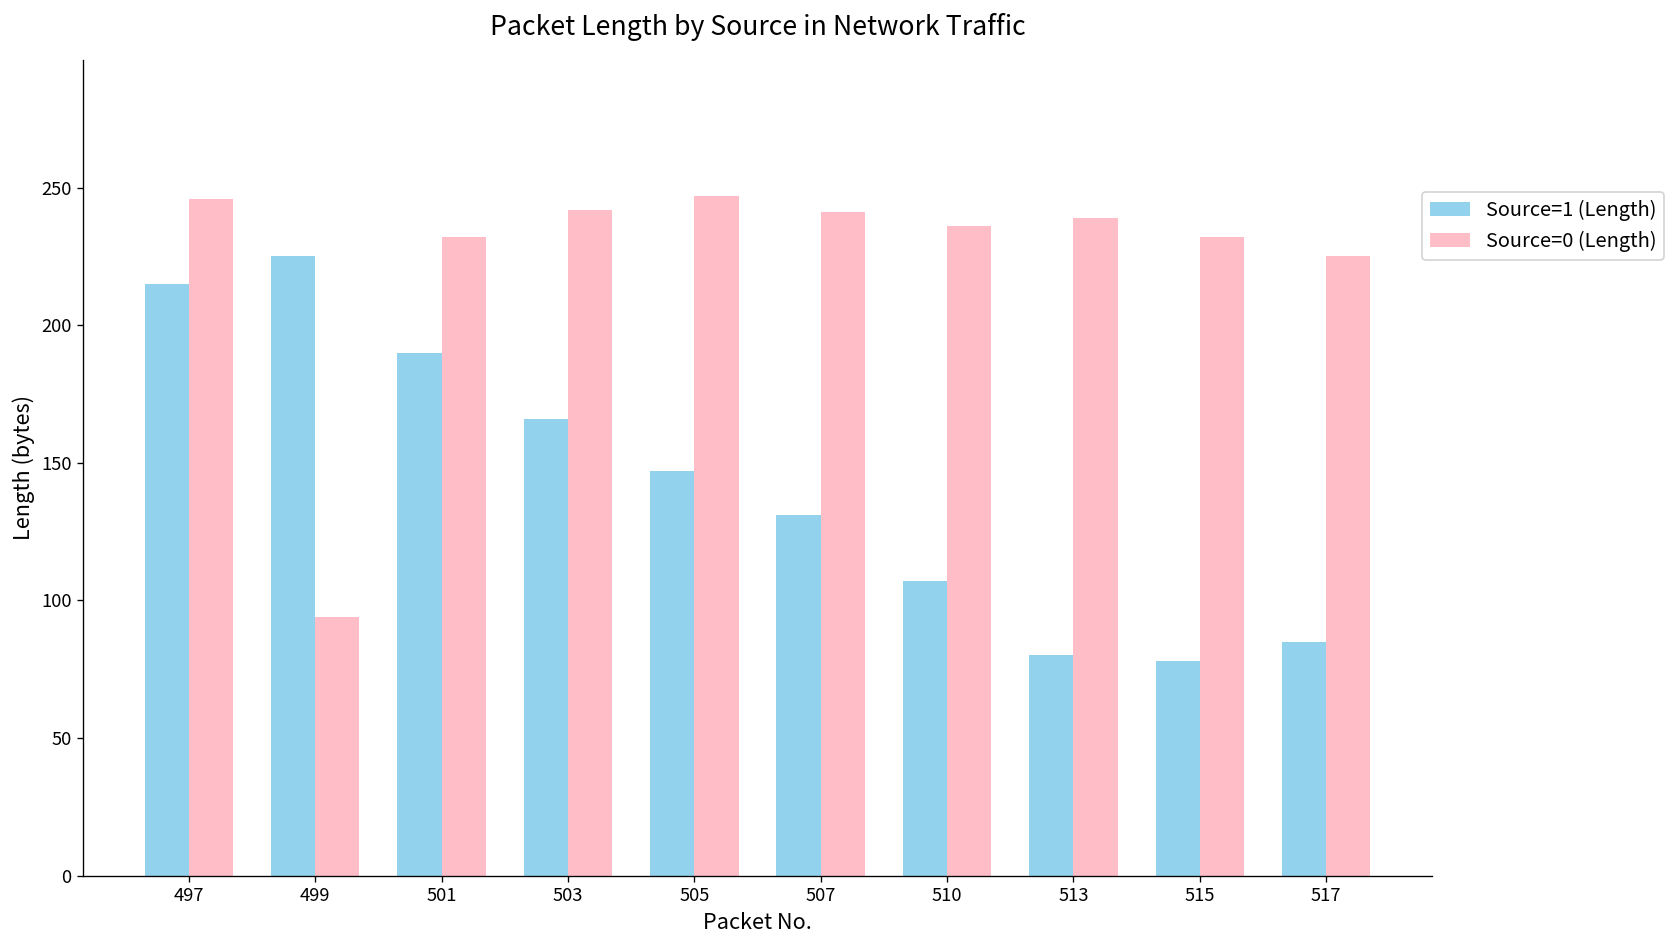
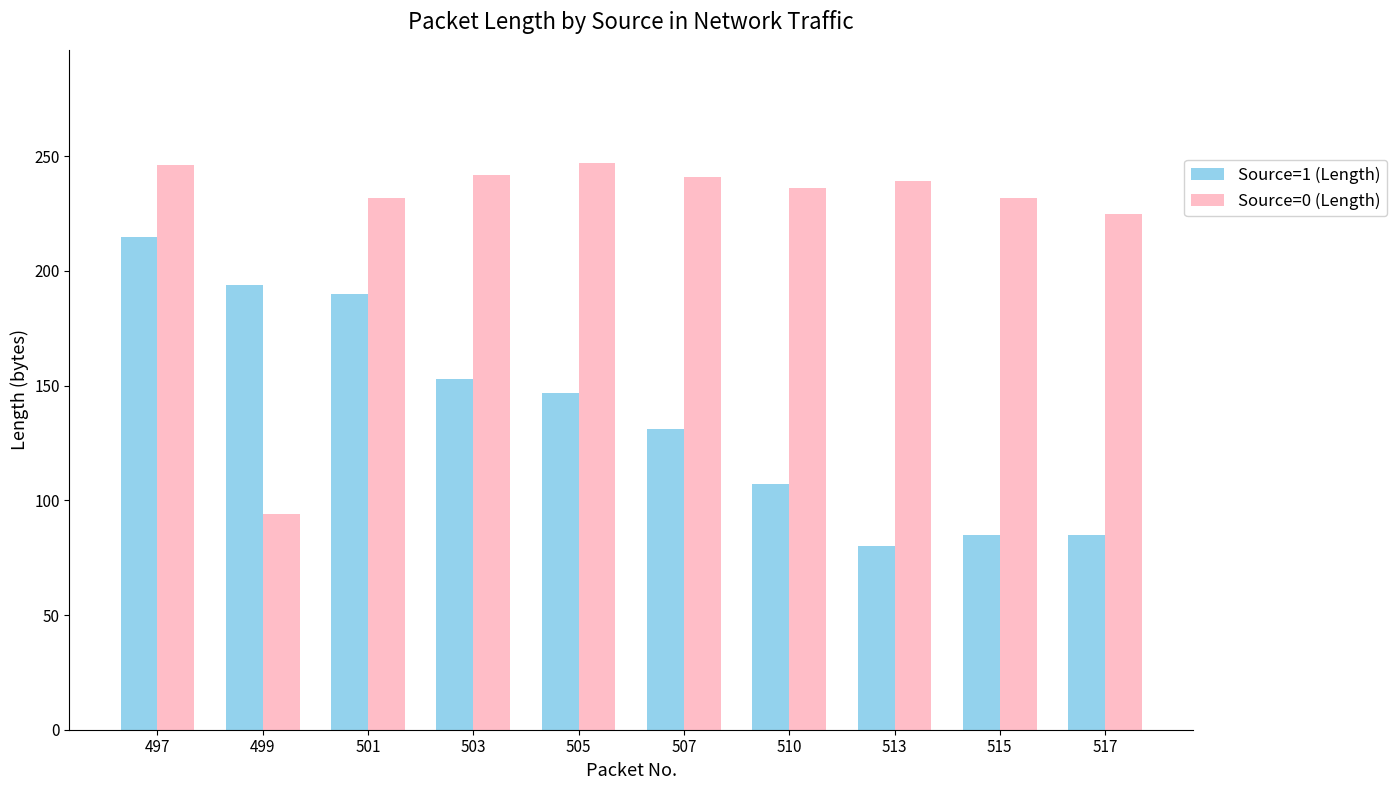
  {
    "Source=1 (Length)": {
      "497": 215,
-     "499": 225,
+     "499": 194,
      "501": 190,
-     "503": 166,
+     "503": 153,
      "505": 147,
      "507": 131,
      "510": 107,
      "513": 80,
-     "515": 78,
+     "515": 85,
      "517": 85
    },
    "Source=0 (Length)": {
      "497": 246,
      "499": 94,
      "501": 232,
      "503": 242,
      "505": 247,
      "507": 241,
      "510": 236,
      "513": 239,
      "515": 232,
      "517": 225
    }
  }
